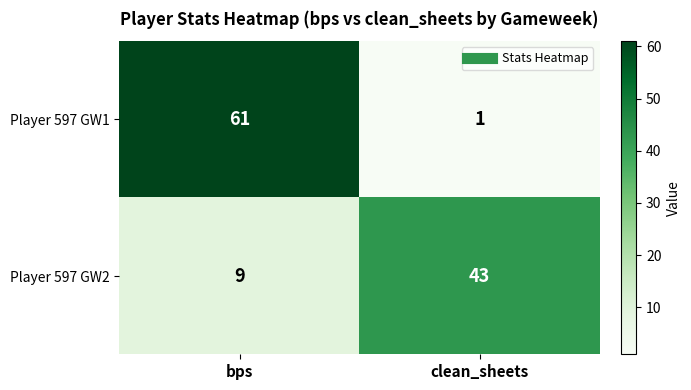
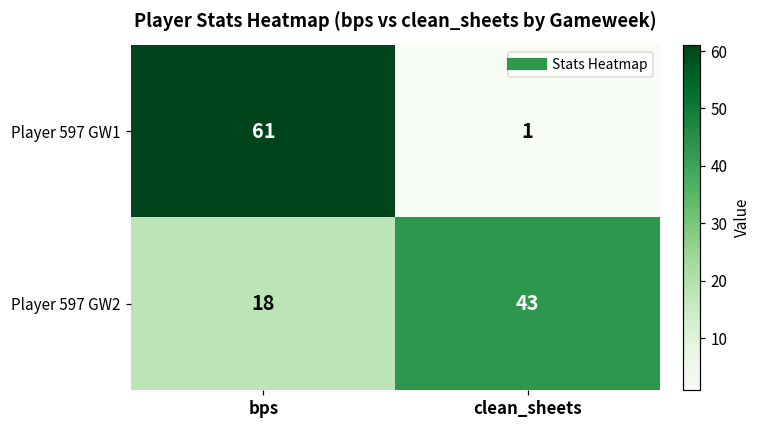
  {
    "Player 597 GW1": {
      "bps": 61,
      "clean_sheets": 1
    },
    "Player 597 GW2": {
-     "bps": 9,
+     "bps": 18,
      "clean_sheets": 43
    }
  }
